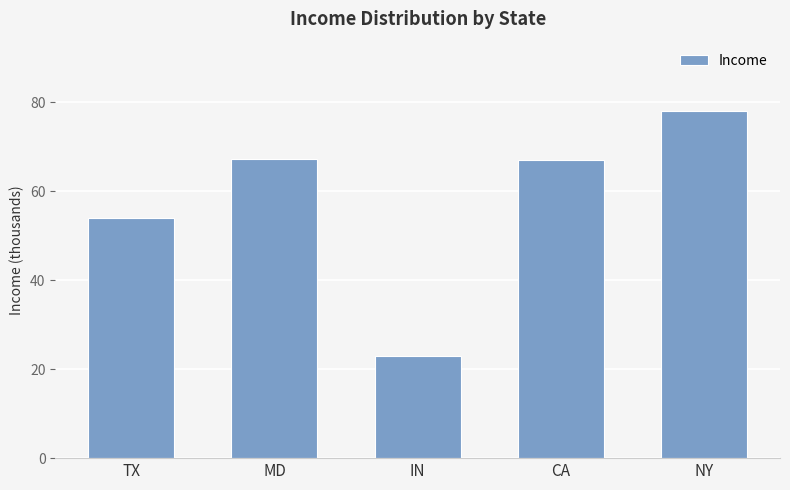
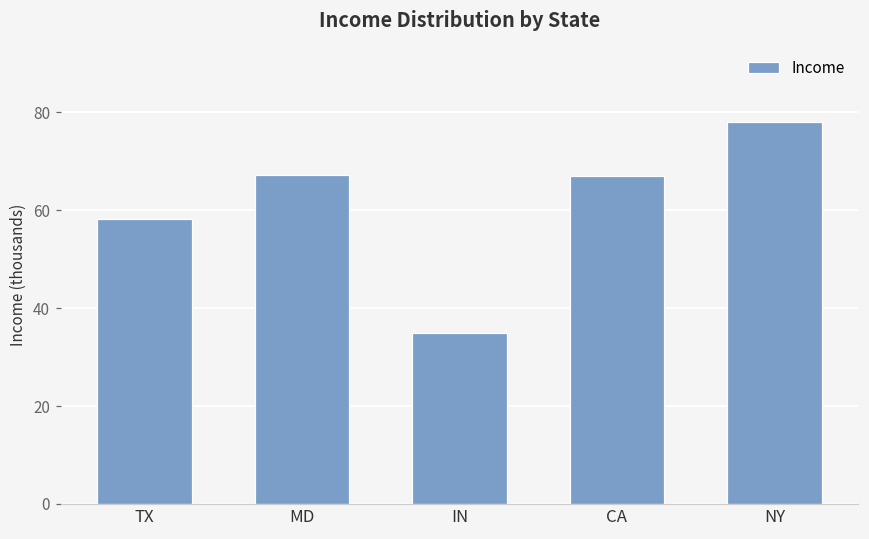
  {
-   "TX": 54,
+   "TX": 58,
    "MD": 67,
-   "IN": 23,
+   "IN": 35,
    "CA": 67,
    "NY": 78
  }
